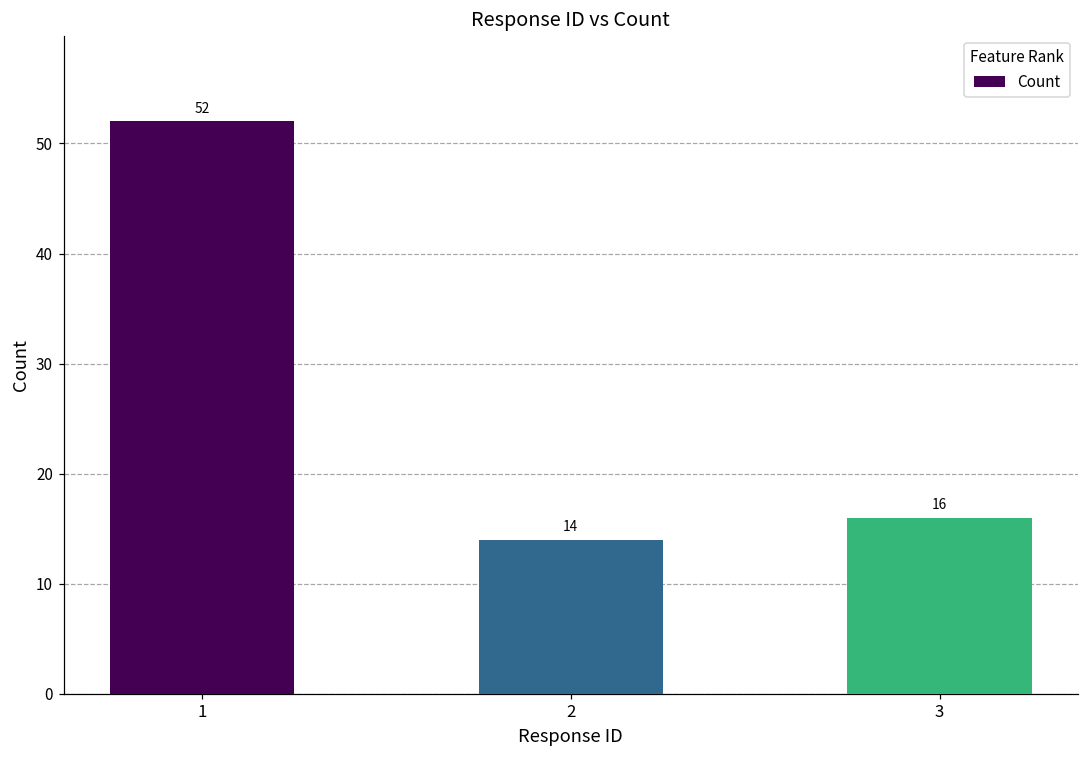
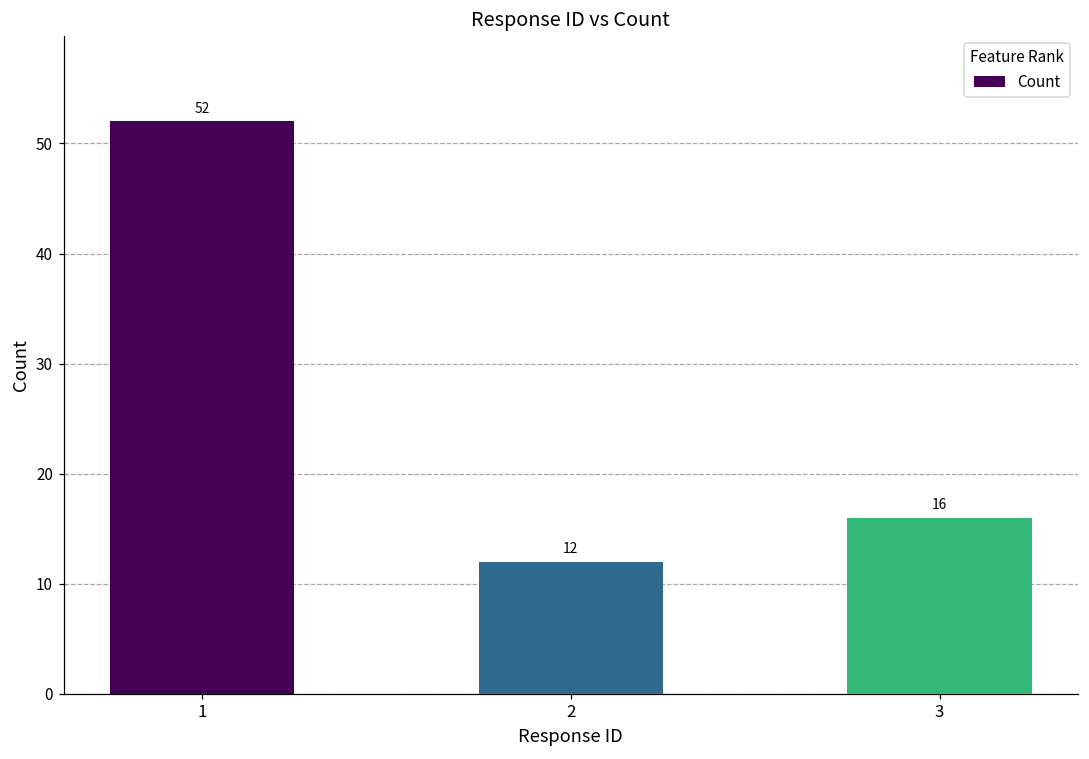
  {
    "1": 52,
-   "2": 14,
+   "2": 12,
    "3": 16
  }
